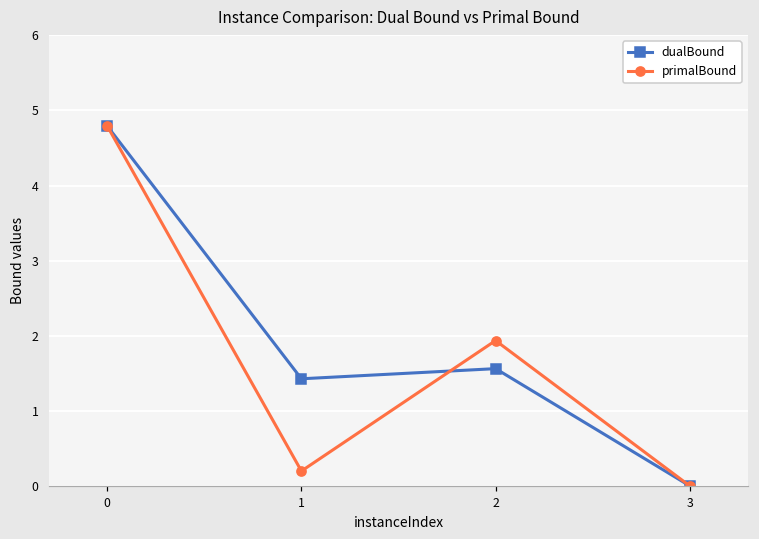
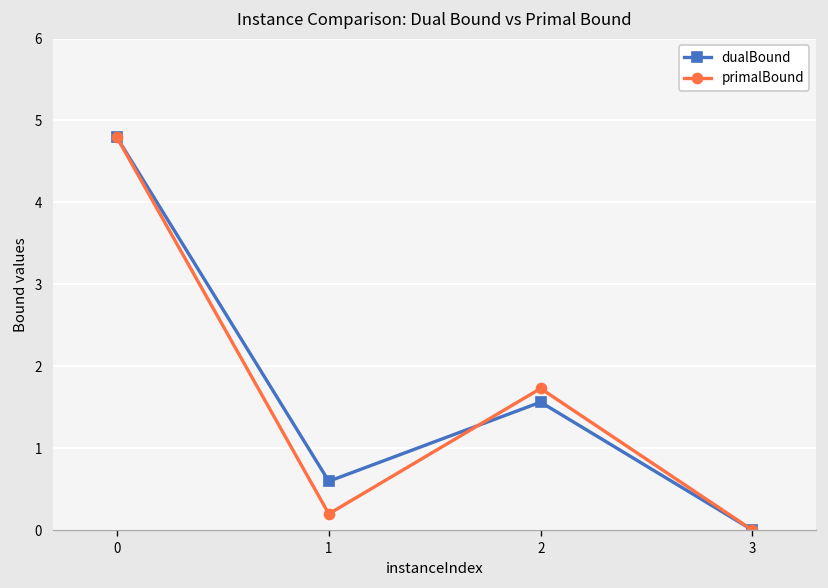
  {
    "dualBound": {
-     "1": 1.4,
+     "1": 0.6,
      "2": 1.6
    },
    "primalBound": {
      "1": 0.2,
-     "2": 1.9
+     "2": 1.7
    }
  }
